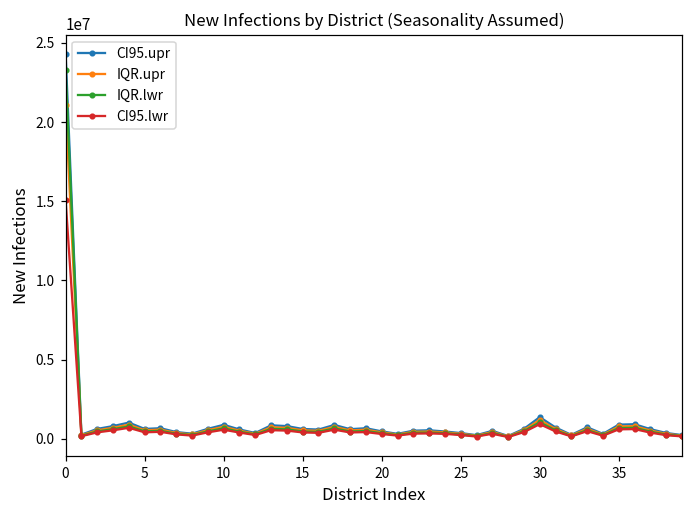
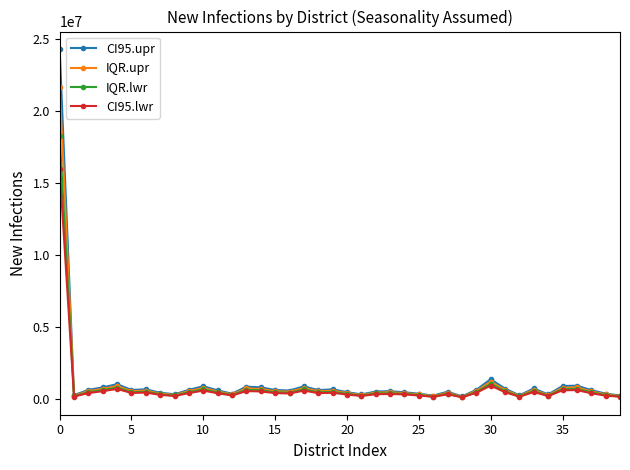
  {
    "CI95.upr": {
      "0": 24300000
    },
    "IQR.upr": {
-     "0": 21100000
+     "0": 21700000
    },
    "IQR.lwr": {
-     "0": 23300000
+     "0": 18200000
    },
    "CI95.lwr": {
-     "0": 15100000
+     "0": 16000000
    }
  }
